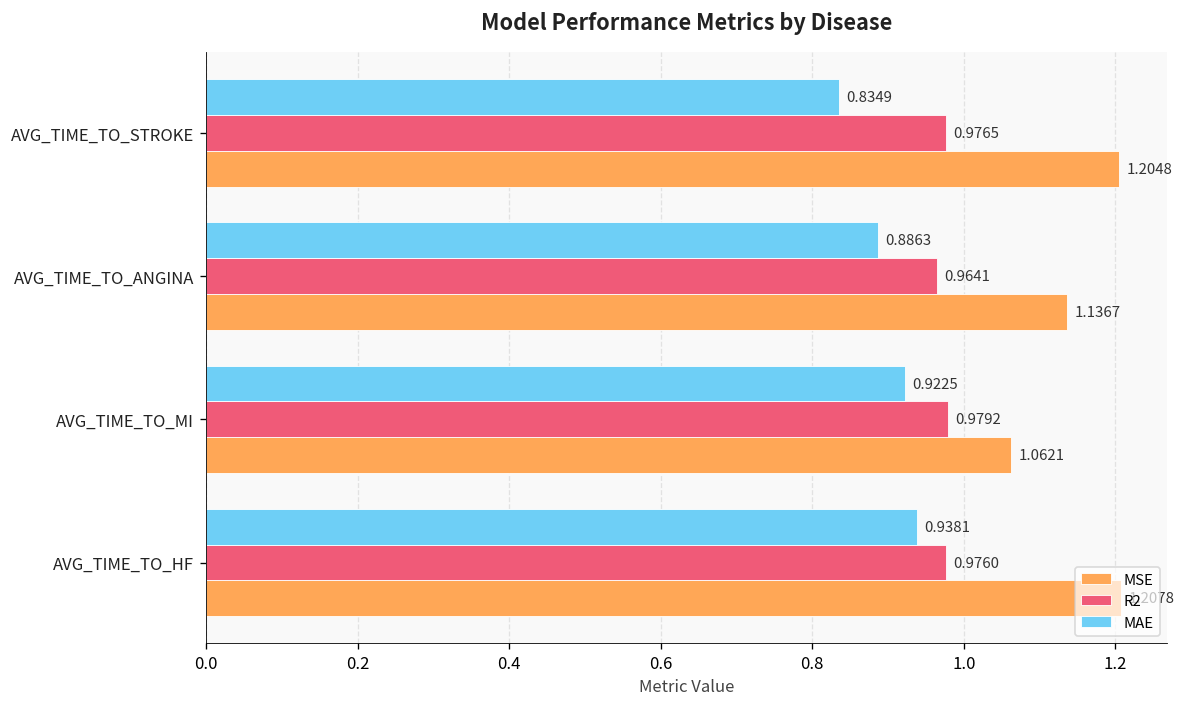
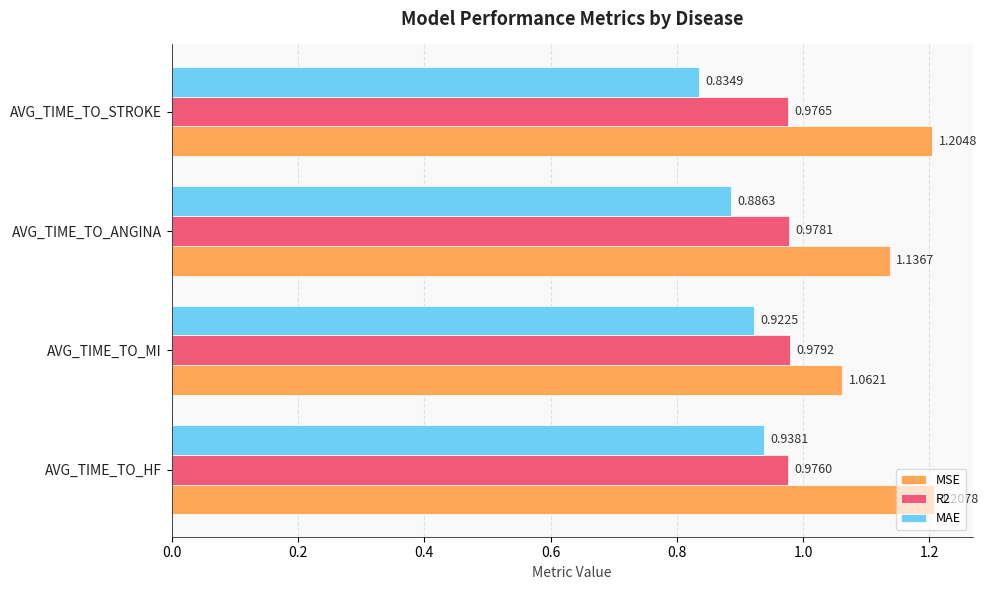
  {
    "MSE": {
      "AVG_TIME_TO_STROKE": 1.2048,
      "AVG_TIME_TO_ANGINA": 1.1367,
      "AVG_TIME_TO_MI": 1.0621
    },
    "R2": {
      "AVG_TIME_TO_STROKE": 0.9765,
-     "AVG_TIME_TO_ANGINA": 0.9641,
+     "AVG_TIME_TO_ANGINA": 0.9781,
      "AVG_TIME_TO_MI": 0.9792,
      "AVG_TIME_TO_HF": 0.9760
    },
    "MAE": {
      "AVG_TIME_TO_STROKE": 0.8349,
      "AVG_TIME_TO_ANGINA": 0.8863,
      "AVG_TIME_TO_MI": 0.9225,
      "AVG_TIME_TO_HF": 0.9381
    }
  }
